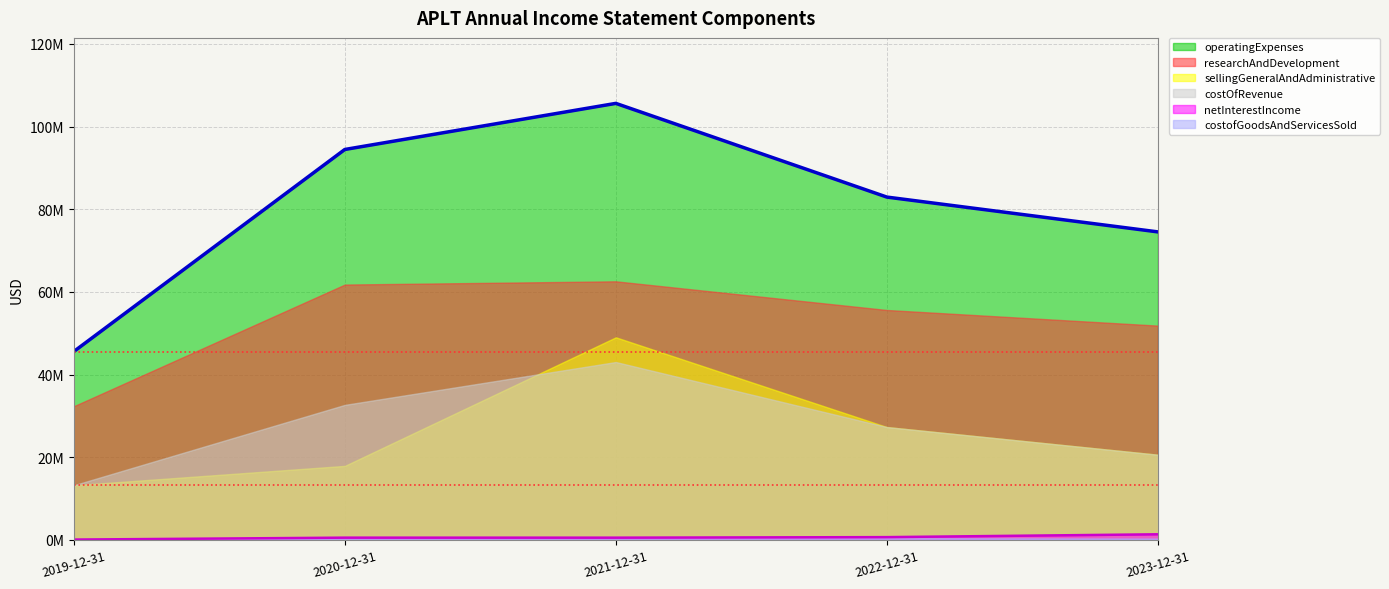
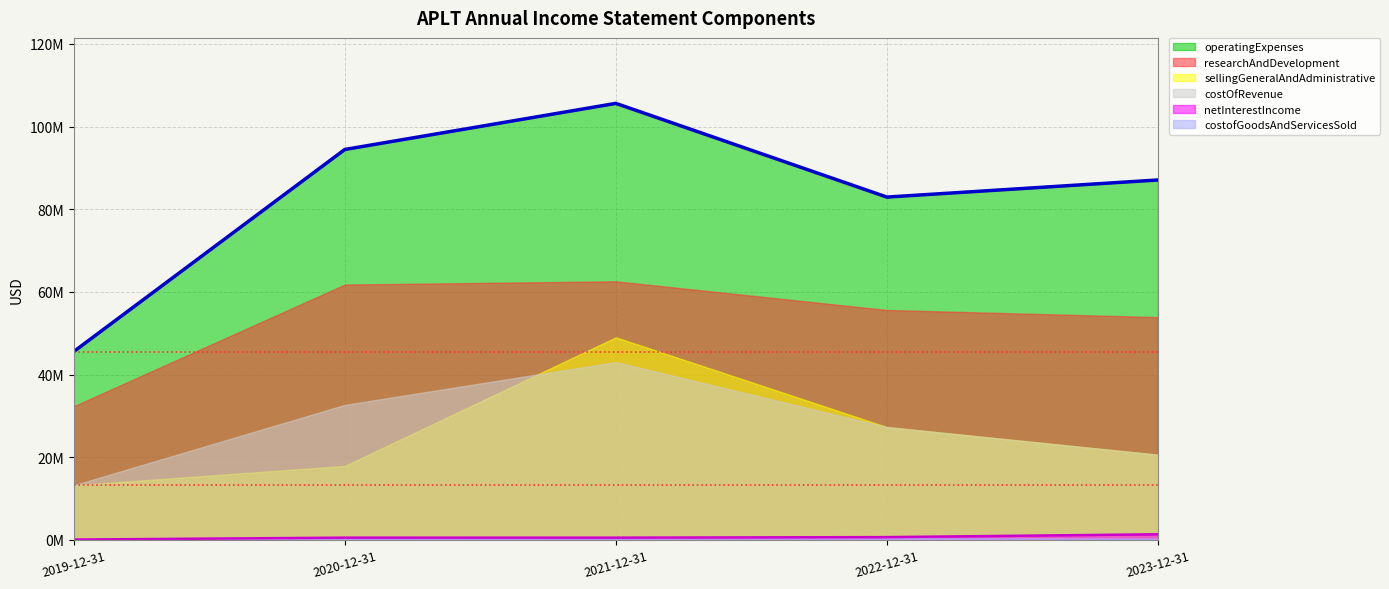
  {
    "operatingExpenses": {
      "2019-12-31": 46000000,
      "2020-12-31": 94000000,
      "2021-12-31": 106000000,
      "2022-12-31": 83000000,
-     "2023-12-31": 75000000
+     "2023-12-31": 87000000
    },
    "researchAndDevelopment": {
      "2019-12-31": 32000000,
      "2020-12-31": 62000000,
      "2021-12-31": 63000000,
      "2022-12-31": 56000000,
-     "2023-12-31": 52000000
+     "2023-12-31": 54000000
    },
    "sellingGeneralAndAdministrative": {
      "2020-12-31": 18000000,
      "2021-12-31": 49000000
    },
    "netInterestIncome": {
      "2023-12-31": 1000000
    }
  }
